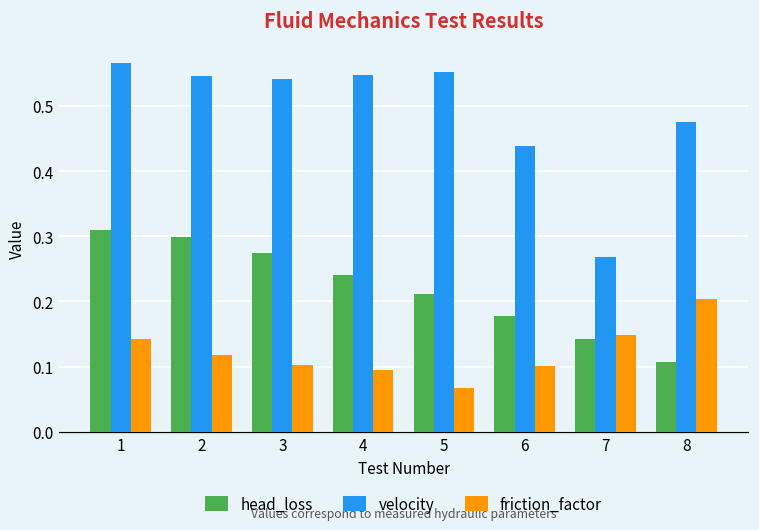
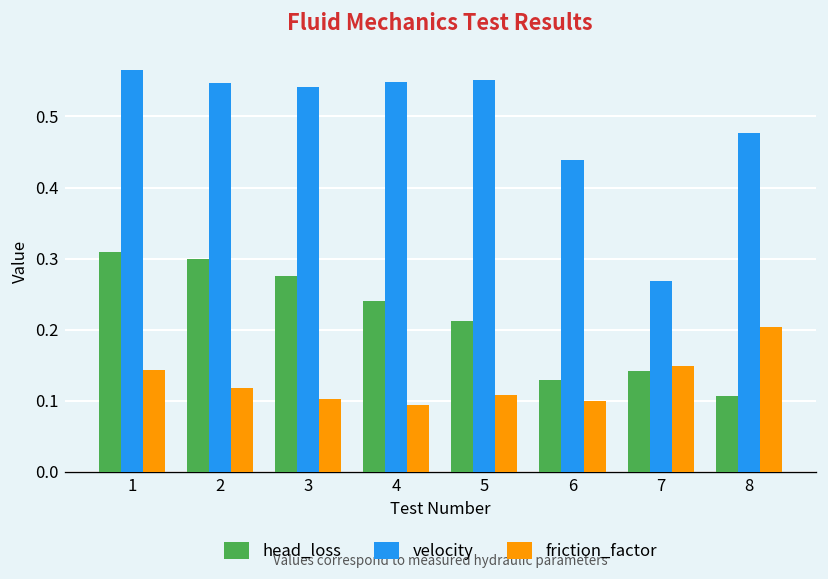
  {
    "head_loss": {
      "1": 0.31,
      "2": 0.30,
      "3": 0.28,
      "4": 0.24,
      "5": 0.21,
-     "6": 0.18,
+     "6": 0.13,
      "7": 0.14,
      "8": 0.11
    },
    "velocity": {
      "1": 0.57,
      "2": 0.55,
      "3": 0.54,
      "4": 0.55,
      "5": 0.55,
      "6": 0.44,
      "7": 0.27,
      "8": 0.48
    },
    "friction_factor": {
      "1": 0.14,
      "2": 0.12,
      "3": 0.10,
      "4": 0.09,
-     "5": 0.07,
+     "5": 0.11,
      "6": 0.10,
      "7": 0.15,
      "8": 0.20
    }
  }
